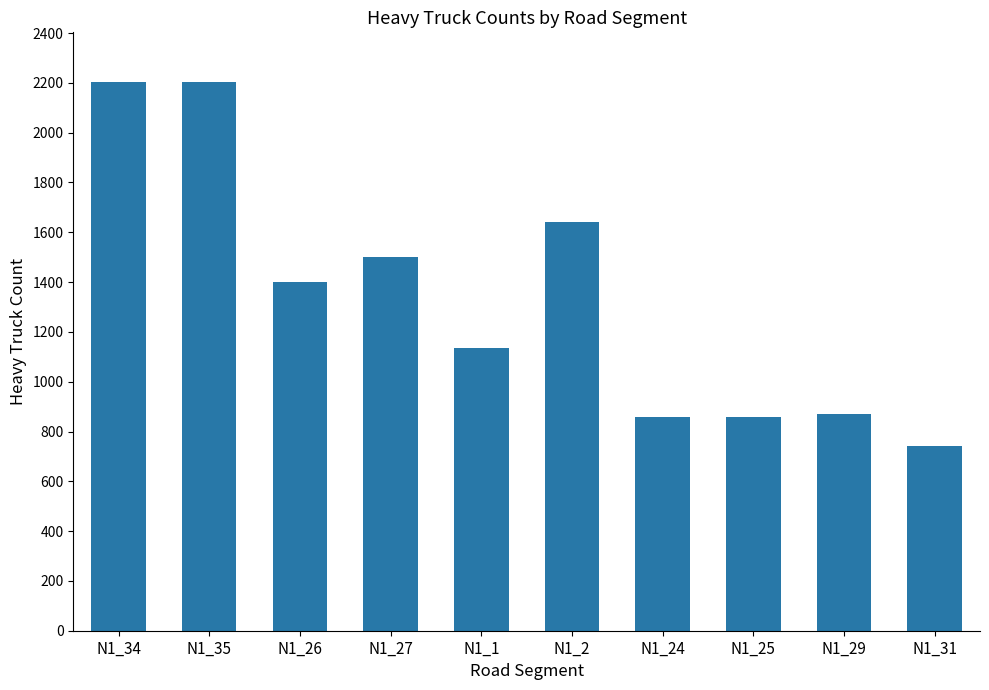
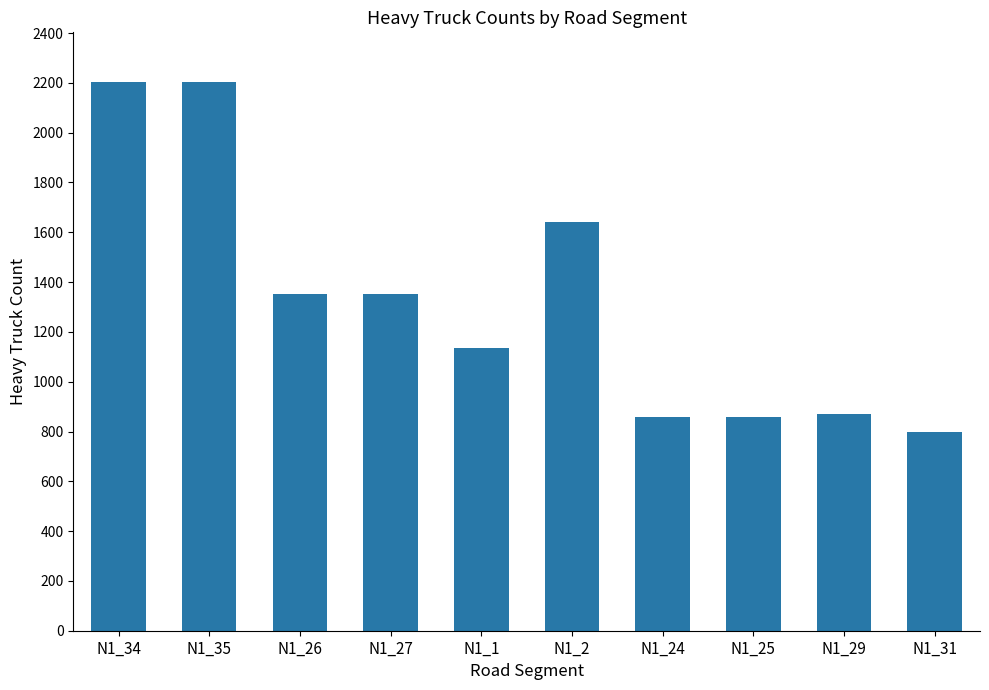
  {
    "N1_34": 2200,
    "N1_35": 2200,
-   "N1_26": 1400,
-   "N1_27": 1500,
+   "N1_26": 1350,
+   "N1_27": 1350,
    "N1_1": 1130,
    "N1_2": 1640,
    "N1_24": 860,
    "N1_25": 860,
    "N1_29": 870,
-   "N1_31": 740
+   "N1_31": 800
  }
